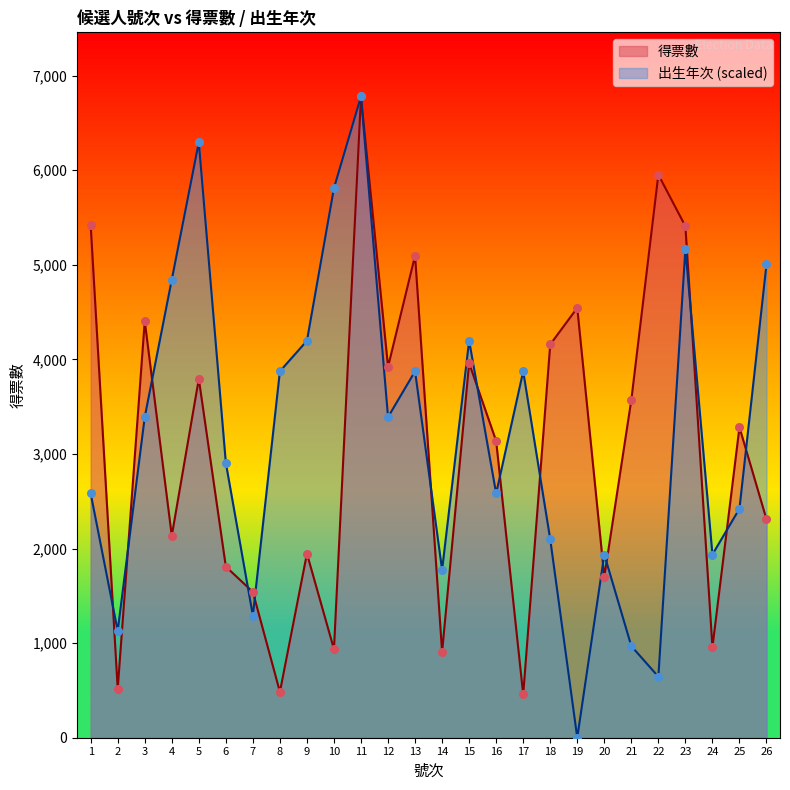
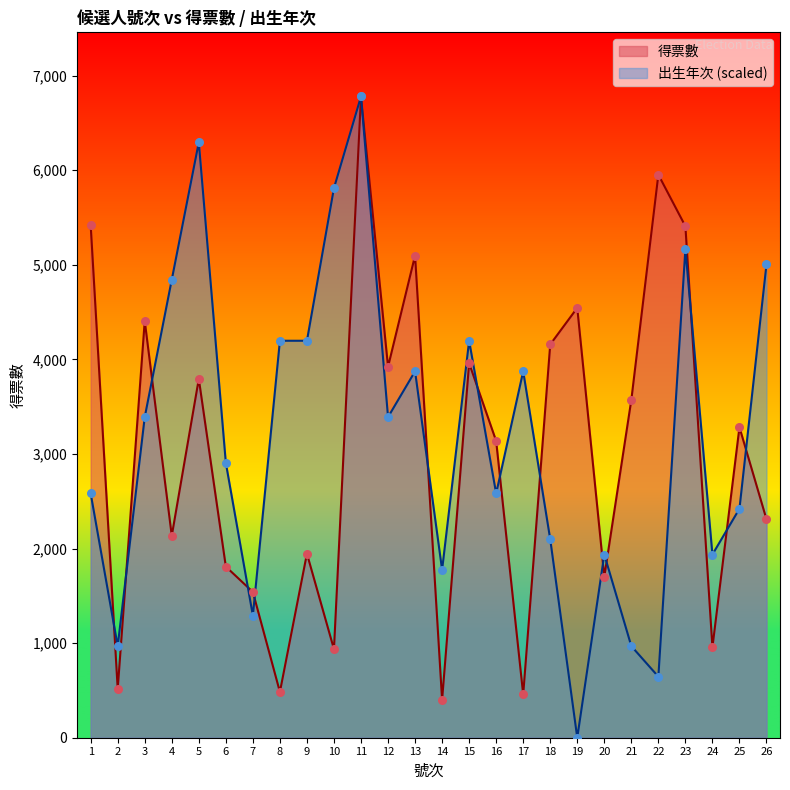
  {
    "得票數": {
      "1": "5,400",
      "2": "500",
      "3": "4,400",
      "4": "2,100",
      "5": "3,800",
      "6": "1,800",
      "7": "1,500",
      "8": "500",
      "9": "1,900",
      "10": "900",
      "12": "3,900",
      "13": "5,100",
-     "14": "900",
+     "14": "400",
      "15": "4,000",
      "16": "3,100",
      "17": "500",
      "18": "4,200",
      "19": "4,500",
      "20": "1,700",
      "21": "3,600",
      "22": "6,000",
      "23": "5,400",
      "24": "1,000",
      "25": "3,300",
      "26": "2,300"
    },
    "出生年次 (scaled)": {
      "1": "2,600",
-     "2": "1,100",
+     "2": "1,000",
      "3": "3,400",
      "4": "4,800",
      "5": "6,300",
      "6": "2,900",
      "7": "1,300",
-     "8": "3,900",
+     "8": "4,200",
      "9": "4,200",
      "10": "5,800",
      "12": "3,400",
      "13": "3,900",
      "14": "1,800",
      "15": "4,200",
      "16": "2,600",
      "17": "3,900",
      "18": "2,100",
      "19": "0",
      "20": "1,900",
      "21": "1,000",
      "22": "600",
      "23": "5,200",
      "24": "1,900",
      "25": "2,400",
      "26": "5,000"
    }
  }
